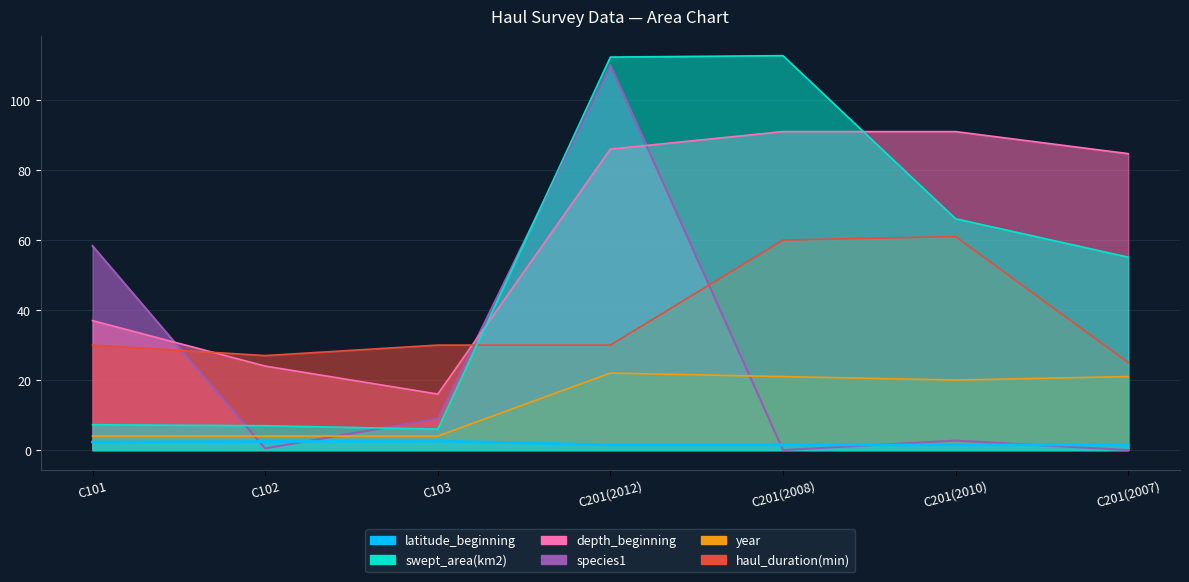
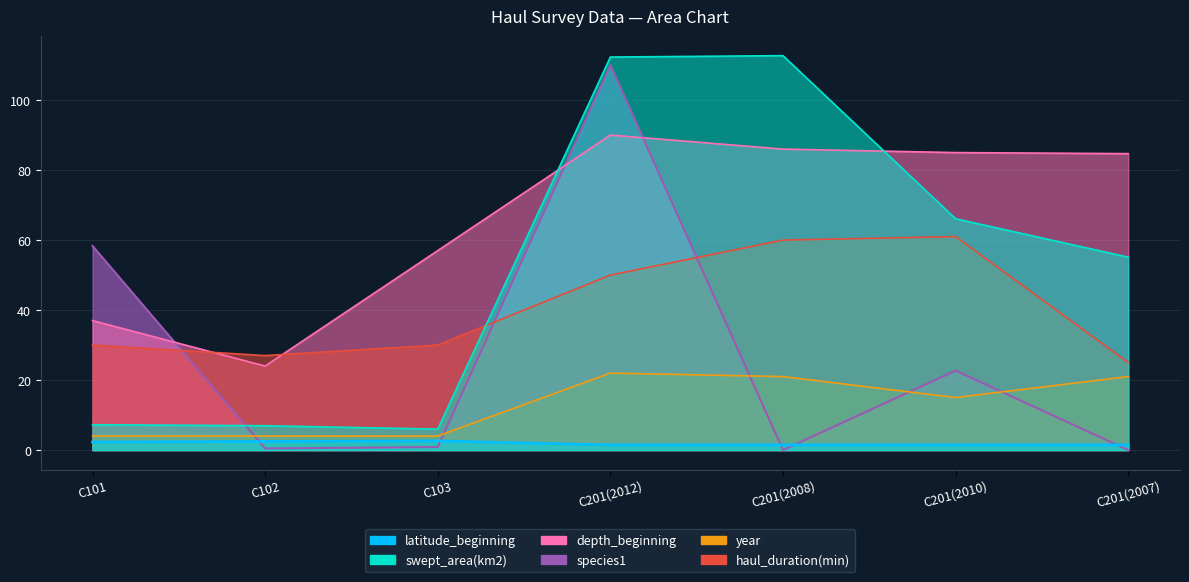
  {
    "species1": {
      "C101": 58,
      "C102": 0,
-     "C103": 9,
+     "C103": 1,
      "C201(2012)": 110,
      "C201(2008)": 0,
-     "C201(2010)": 3,
+     "C201(2010)": 23,
      "C201(2007)": 0
    },
    "depth_beginning": {
      "C101": 37,
      "C102": 24,
-     "C103": 16,
-     "C201(2012)": 86,
-     "C201(2008)": 91,
-     "C201(2010)": 91,
+     "C103": 57,
+     "C201(2012)": 90,
+     "C201(2008)": 86,
+     "C201(2010)": 85,
      "C201(2007)": 85
    },
    "year": {
      "C101": 4,
      "C102": 4,
      "C103": 4,
      "C201(2012)": 22,
      "C201(2008)": 21,
-     "C201(2010)": 20,
+     "C201(2010)": 15,
      "C201(2007)": 21
    },
    "haul_duration(min)": {
      "C101": 30,
      "C102": 27,
      "C103": 30,
-     "C201(2012)": 30,
+     "C201(2012)": 50,
      "C201(2008)": 60,
      "C201(2010)": 61,
      "C201(2007)": 25
    }
  }
